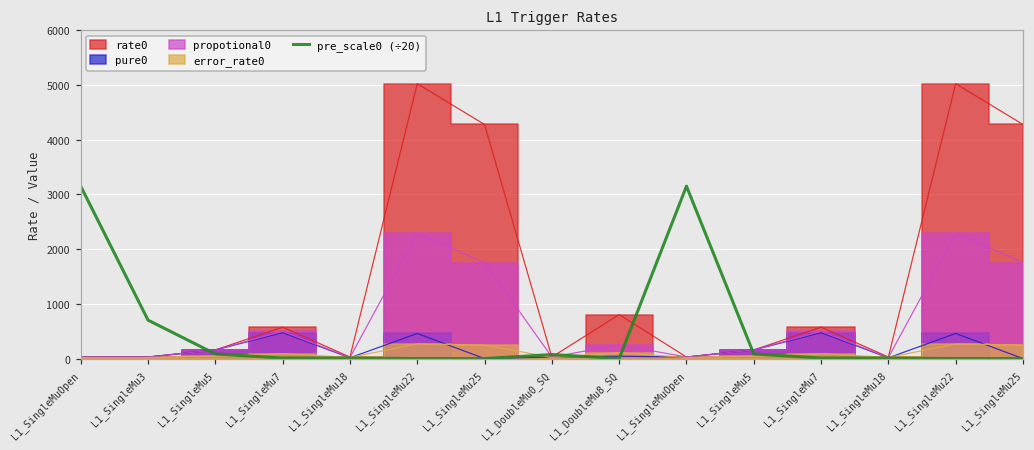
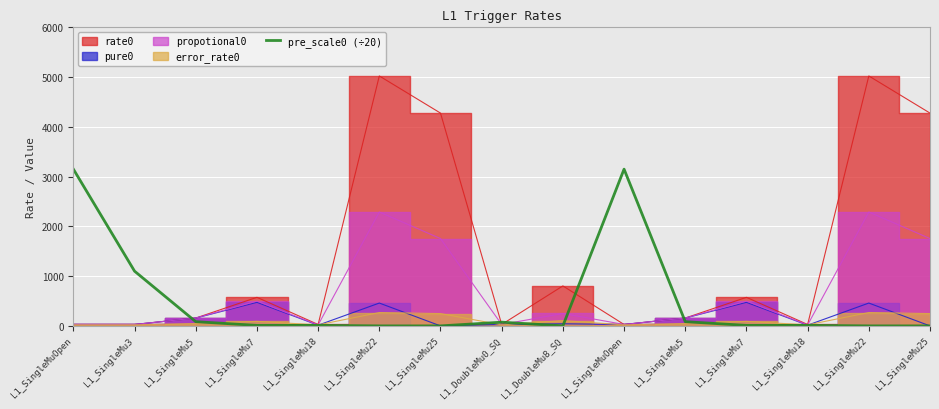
  {
    "pre_scale0 (÷20)": {
-     "L1_SingleMu3": 700
+     "L1_SingleMu3": 1100
    }
  }
